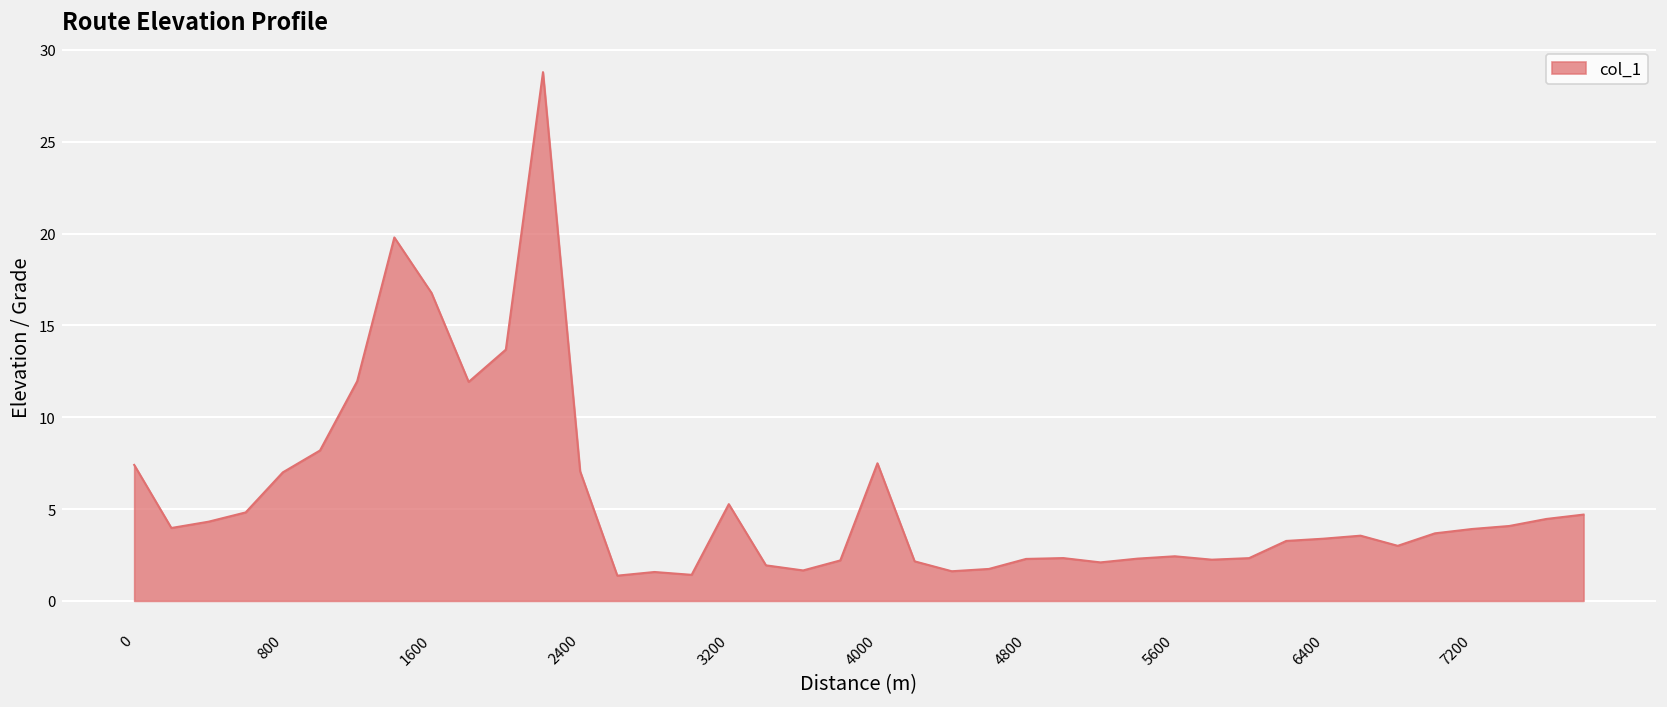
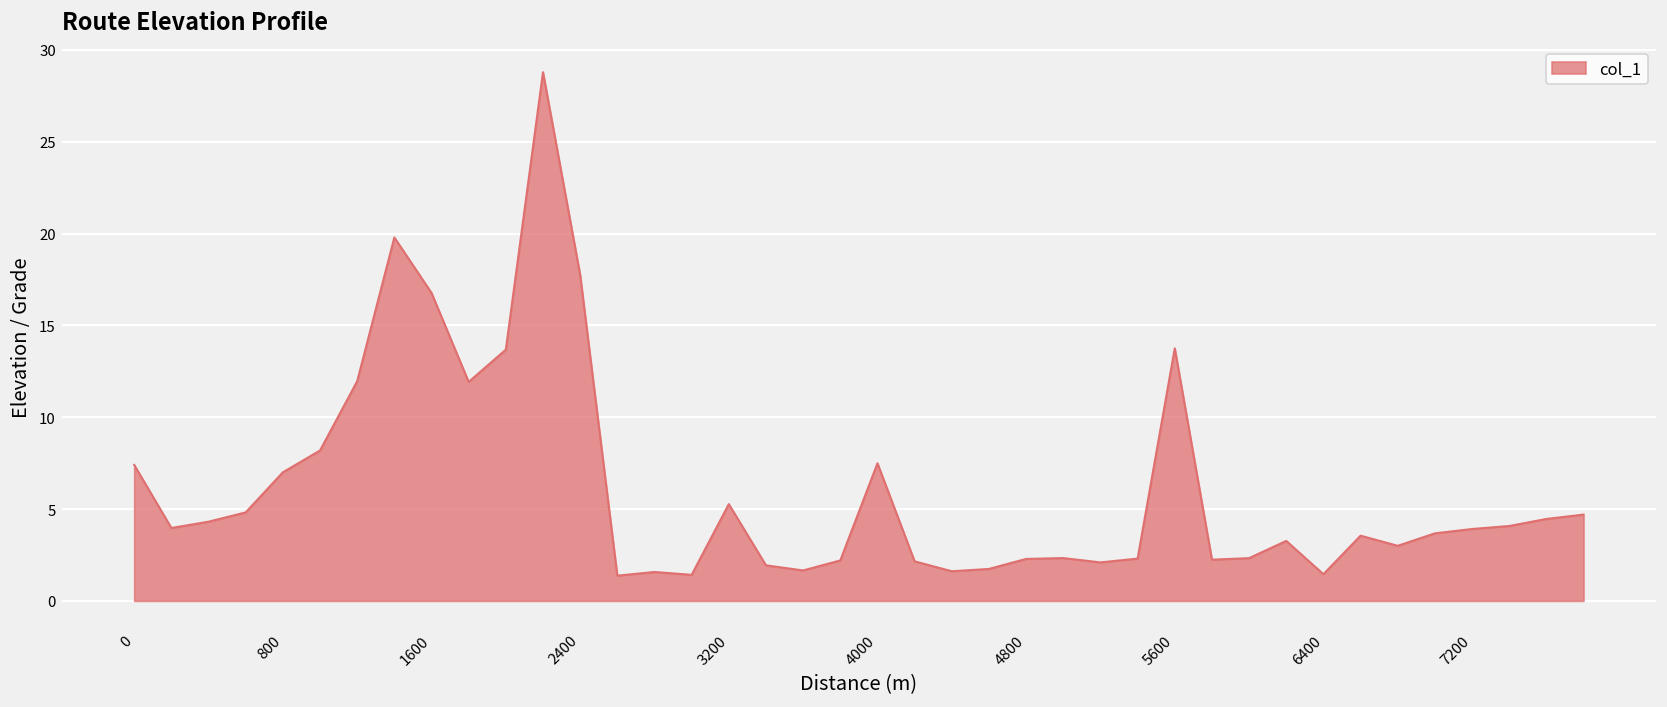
  {
    "0": 7.4,
    "800": 7.0,
    "1600": 16.8,
-   "2400": 7.1,
+   "2400": 17.8,
    "3200": 5.3,
    "4000": 7.5,
    "4800": 2.3,
-   "5600": 2.4,
-   "6400": 3.4,
+   "5600": 13.8,
+   "6400": 1.5,
    "7200": 3.9
  }
